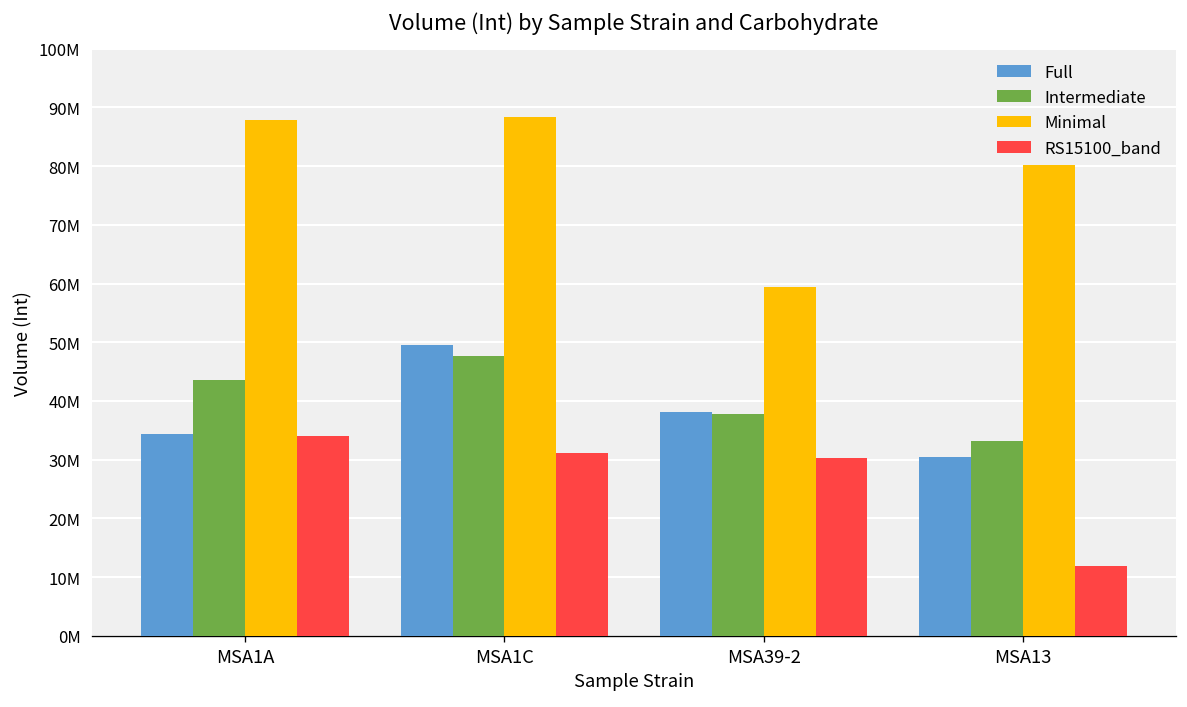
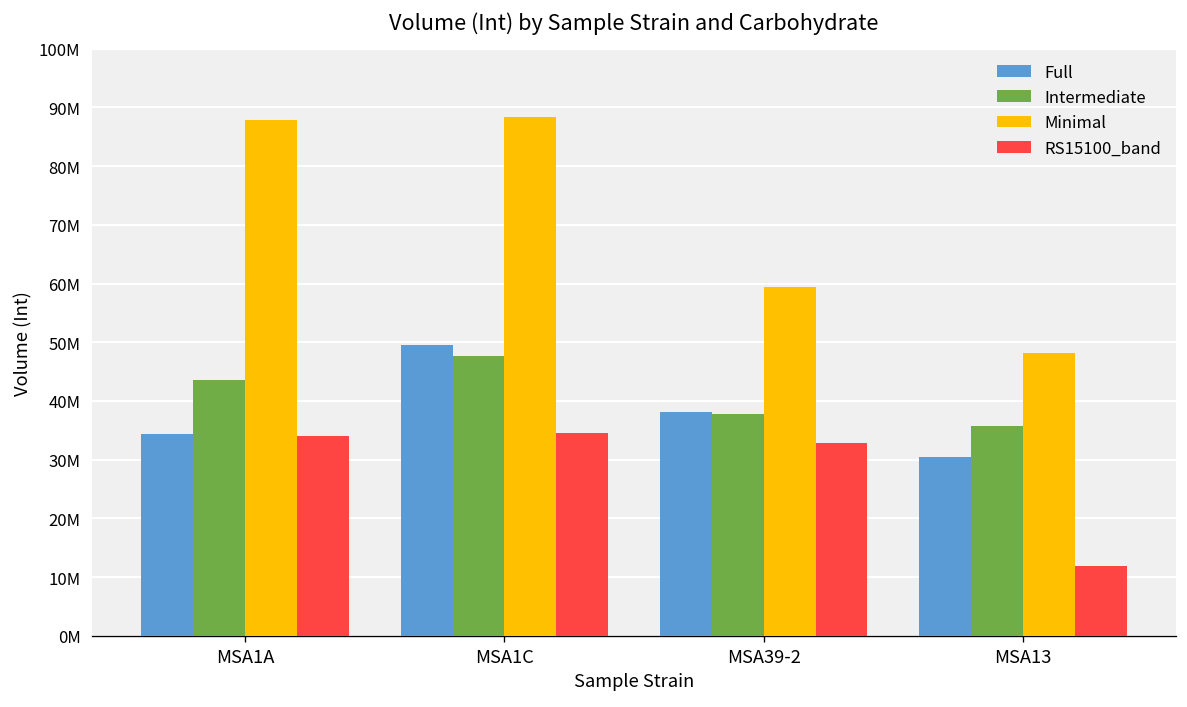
  {
    "Full": {
      "MSA1A": 34000000,
      "MSA1C": 50000000,
      "MSA39-2": 38000000,
      "MSA13": 30000000
    },
    "Intermediate": {
      "MSA1A": 44000000,
      "MSA1C": 48000000,
      "MSA39-2": 38000000,
-     "MSA13": 33000000
+     "MSA13": 36000000
    },
    "Minimal": {
      "MSA1A": 88000000,
      "MSA1C": 88000000,
      "MSA39-2": 59000000,
-     "MSA13": 80000000
+     "MSA13": 48000000
    },
    "RS15100_band": {
      "MSA1A": 34000000,
-     "MSA1C": 31000000,
-     "MSA39-2": 30000000,
+     "MSA1C": 35000000,
+     "MSA39-2": 33000000,
      "MSA13": 12000000
    }
  }
